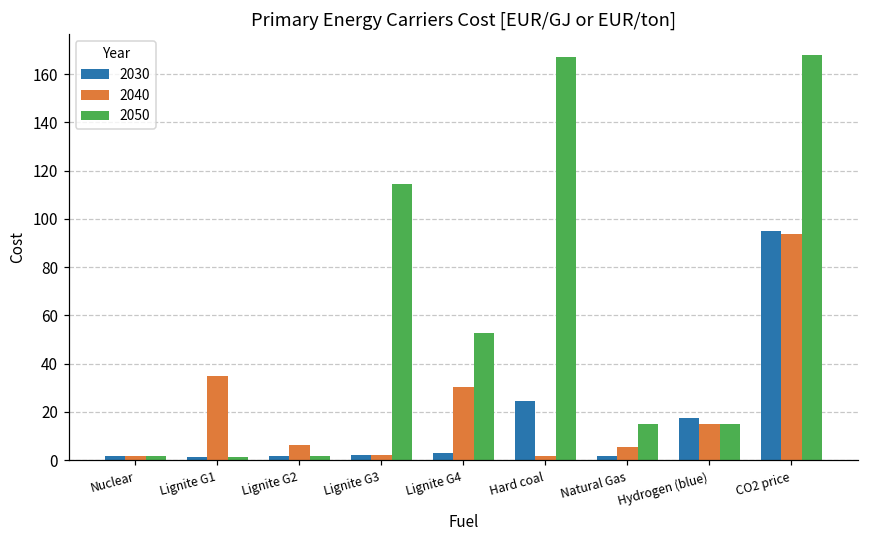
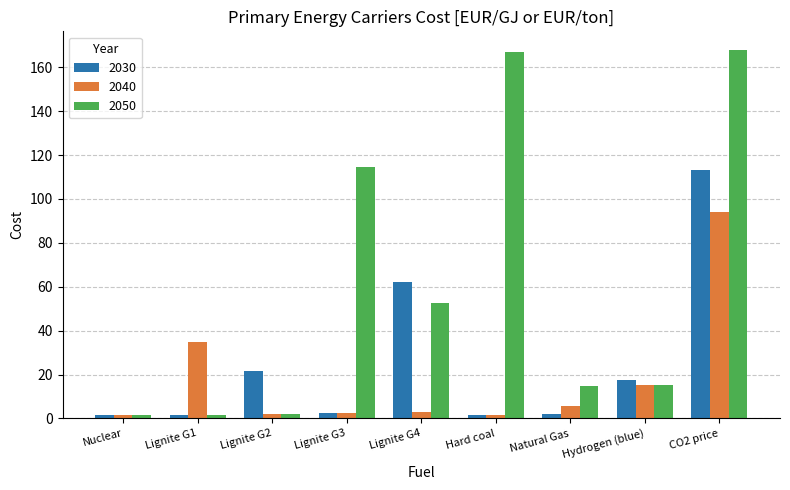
  {
    "2030": {
      "Nuclear": 2,
      "Lignite G1": 1,
-     "Lignite G2": 2,
+     "Lignite G2": 22,
      "Lignite G3": 2,
-     "Lignite G4": 3,
-     "Hard coal": 25,
+     "Lignite G4": 62,
+     "Hard coal": 2,
      "Natural Gas": 2,
      "Hydrogen (blue)": 18,
-     "CO2 price": 95
+     "CO2 price": 113
    },
    "2040": {
      "Nuclear": 2,
      "Lignite G1": 35,
-     "Lignite G2": 6,
+     "Lignite G2": 2,
      "Lignite G3": 2,
-     "Lignite G4": 30,
+     "Lignite G4": 3,
      "Hard coal": 2,
      "Natural Gas": 6,
      "Hydrogen (blue)": 15,
      "CO2 price": 94
    },
    "2050": {
      "Nuclear": 2,
      "Lignite G1": 1,
      "Lignite G2": 2,
      "Lignite G3": 115,
      "Lignite G4": 53,
      "Hard coal": 167,
      "Natural Gas": 15,
      "Hydrogen (blue)": 15,
      "CO2 price": 168
    }
  }
